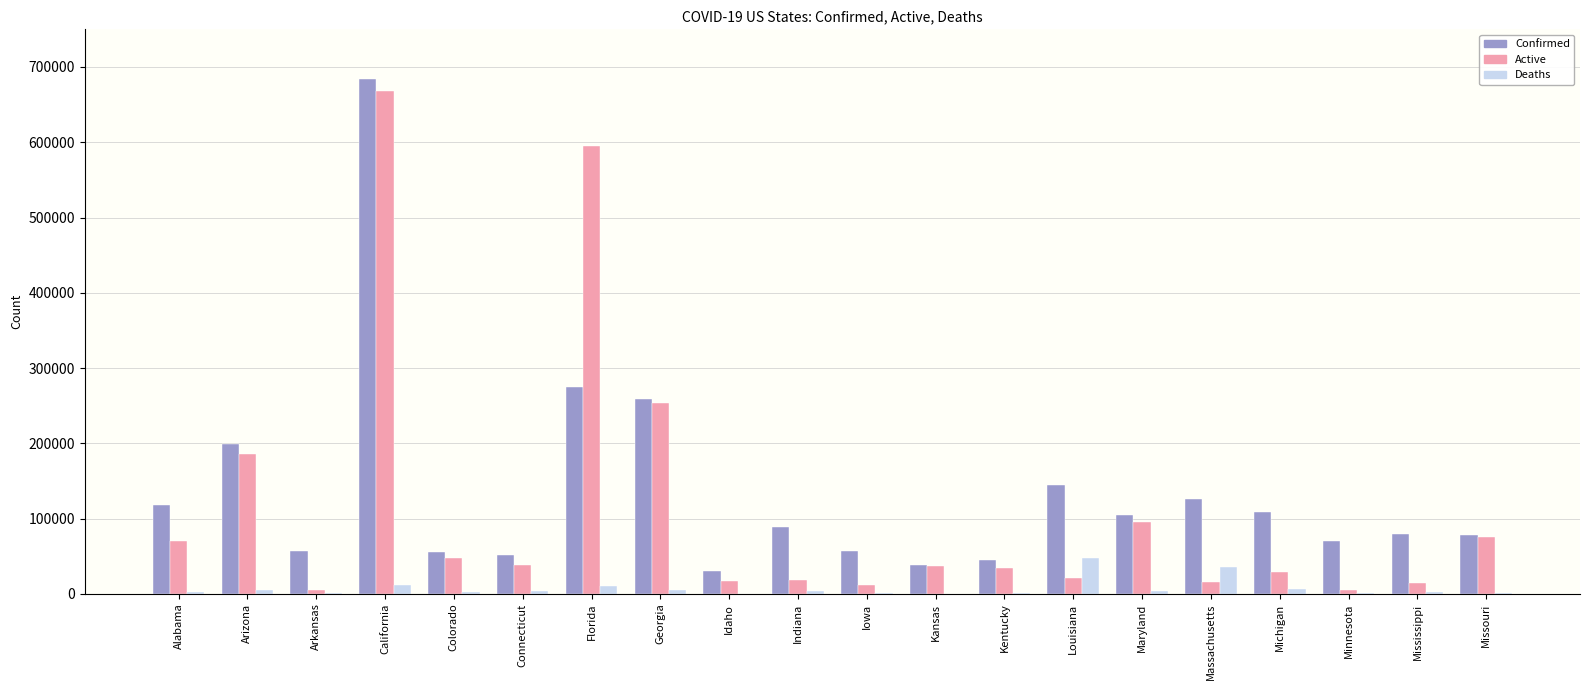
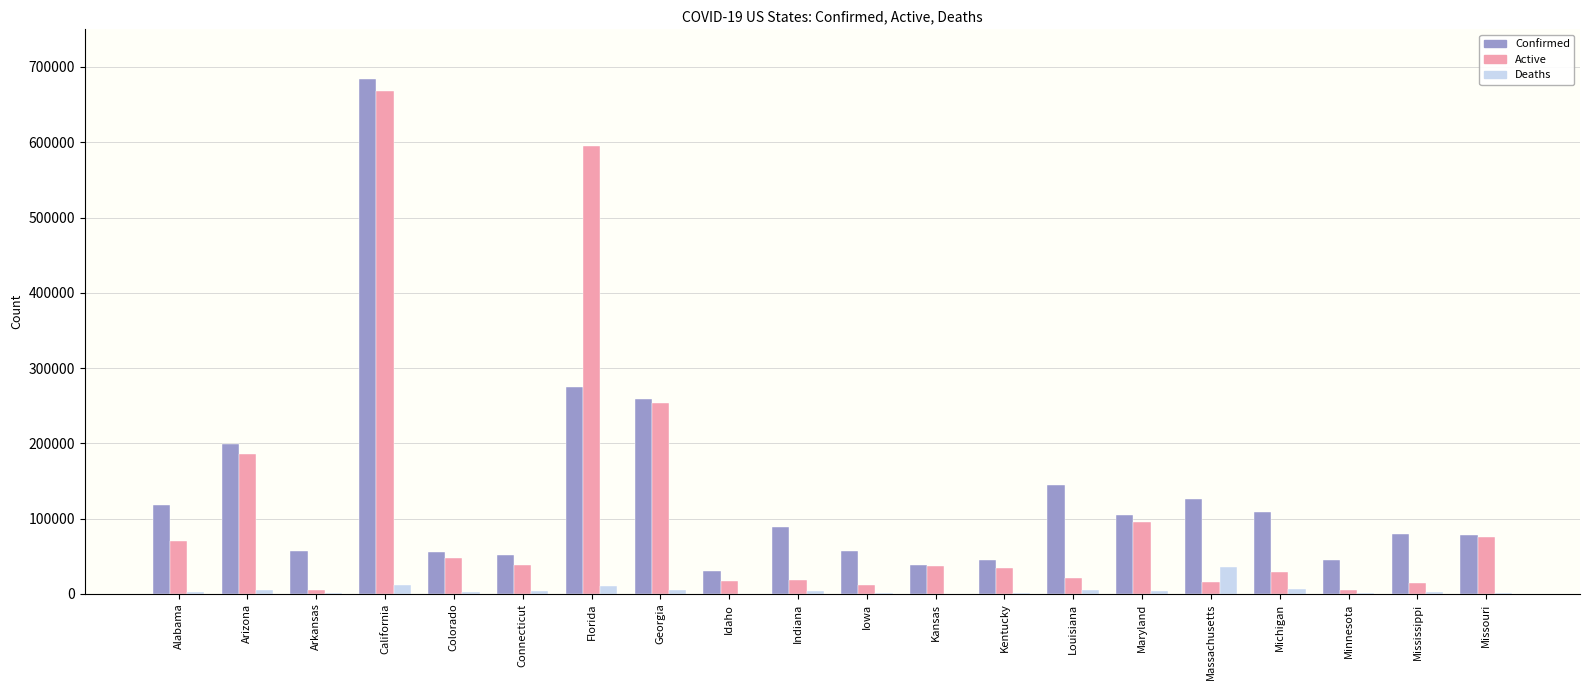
  {
    "Confirmed": {
      "Alabama": 120000,
      "Arizona": 200000,
      "Arkansas": 60000,
      "California": 680000,
      "Colorado": 60000,
      "Connecticut": 50000,
      "Florida": 270000,
      "Georgia": 260000,
      "Idaho": 30000,
      "Indiana": 90000,
      "Iowa": 60000,
      "Kansas": 40000,
      "Kentucky": 40000,
      "Louisiana": 140000,
      "Maryland": 110000,
      "Massachusetts": 130000,
      "Michigan": 110000,
-     "Minnesota": 70000,
+     "Minnesota": 40000,
      "Mississippi": 80000,
      "Missouri": 80000
    },
    "Active": {
      "Alabama": 70000,
      "Arizona": 190000,
      "Arkansas": 10000,
      "California": 670000,
      "Colorado": 50000,
      "Connecticut": 40000,
      "Florida": 590000,
      "Georgia": 250000,
      "Idaho": 20000,
      "Indiana": 20000,
      "Iowa": 10000,
      "Kansas": 40000,
      "Kentucky": 30000,
      "Louisiana": 20000,
      "Maryland": 100000,
      "Massachusetts": 20000,
      "Michigan": 30000,
      "Minnesota": 10000,
      "Mississippi": 10000,
      "Missouri": 80000
    },
    "Deaths": {
      "Arizona": 0,
      "California": 10000,
      "Connecticut": 0,
      "Florida": 10000,
      "Georgia": 10000,
-     "Louisiana": 50000,
+     "Louisiana": 0,
      "Maryland": 0,
      "Massachusetts": 40000,
      "Michigan": 10000
    }
  }
